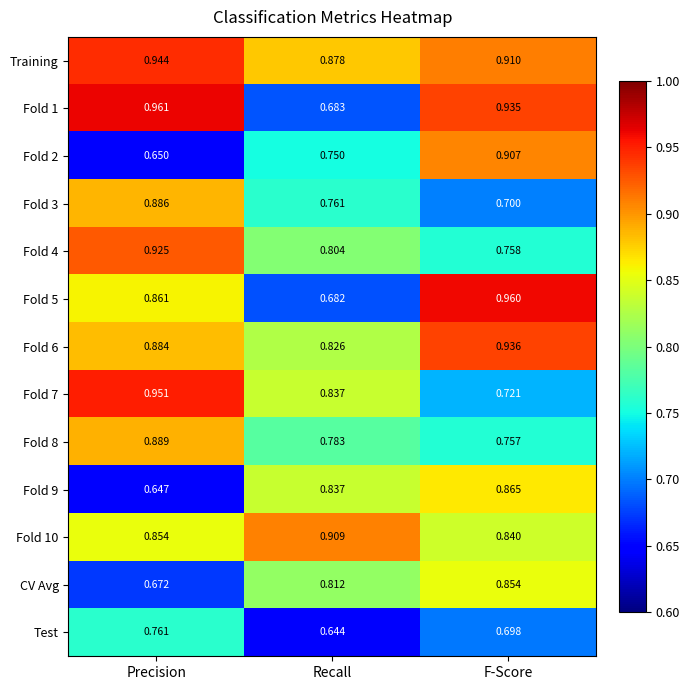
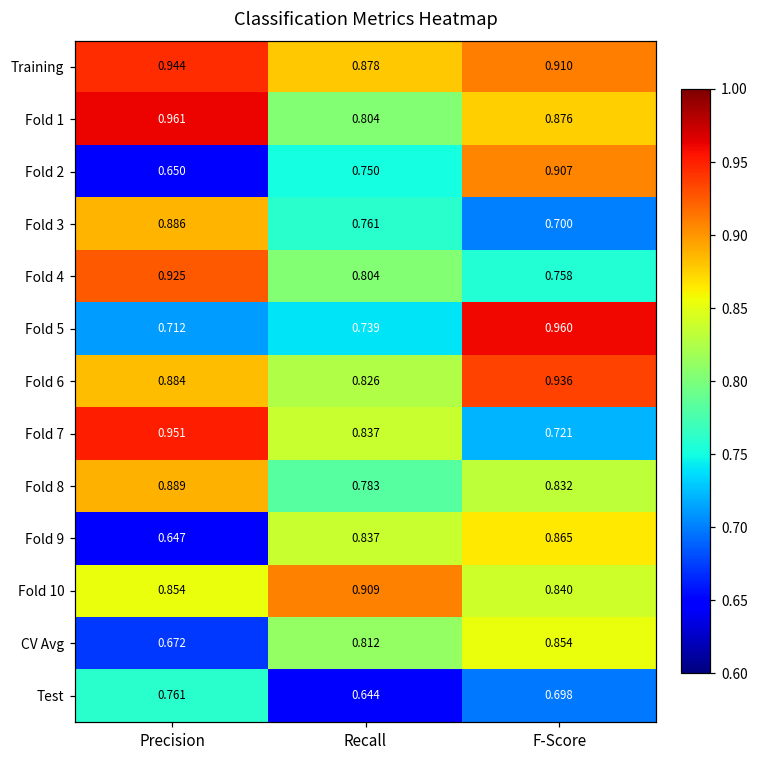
  {
    "Training": {
      "Precision": 0.944,
      "Recall": 0.878,
      "F-Score": 0.910
    },
    "Fold 1": {
      "Precision": 0.961,
-     "Recall": 0.683,
-     "F-Score": 0.935
+     "Recall": 0.804,
+     "F-Score": 0.876
    },
    "Fold 2": {
      "Precision": 0.650,
      "Recall": 0.750,
      "F-Score": 0.907
    },
    "Fold 3": {
      "Precision": 0.886,
      "Recall": 0.761,
      "F-Score": 0.700
    },
    "Fold 4": {
      "Precision": 0.925,
      "Recall": 0.804,
      "F-Score": 0.758
    },
    "Fold 5": {
-     "Precision": 0.861,
-     "Recall": 0.682,
+     "Precision": 0.712,
+     "Recall": 0.739,
      "F-Score": 0.960
    },
    "Fold 6": {
      "Precision": 0.884,
      "Recall": 0.826,
      "F-Score": 0.936
    },
    "Fold 7": {
      "Precision": 0.951,
      "Recall": 0.837,
      "F-Score": 0.721
    },
    "Fold 8": {
      "Precision": 0.889,
      "Recall": 0.783,
-     "F-Score": 0.757
+     "F-Score": 0.832
    },
    "Fold 9": {
      "Precision": 0.647,
      "Recall": 0.837,
      "F-Score": 0.865
    },
    "Fold 10": {
      "Precision": 0.854,
      "Recall": 0.909,
      "F-Score": 0.840
    },
    "CV Avg": {
      "Precision": 0.672,
      "Recall": 0.812,
      "F-Score": 0.854
    },
    "Test": {
      "Precision": 0.761,
      "Recall": 0.644,
      "F-Score": 0.698
    }
  }
